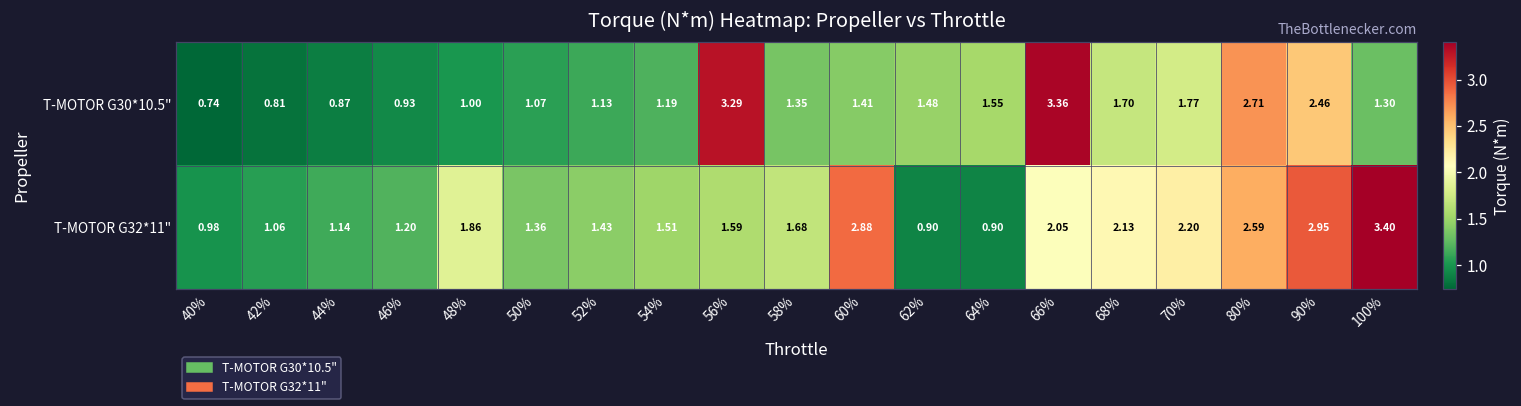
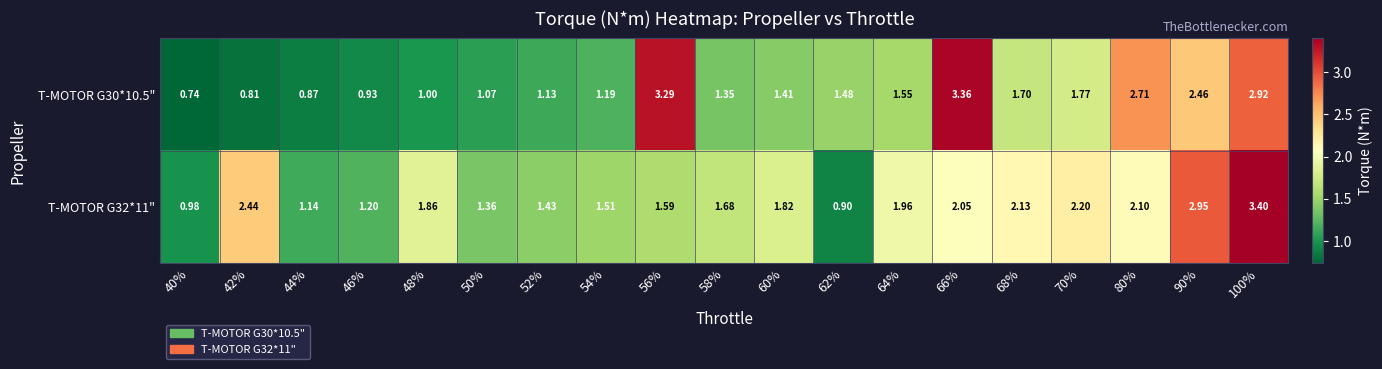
  {
    "T-MOTOR G30*10.5\"": {
      "40%": 0.74,
      "42%": 0.81,
      "44%": 0.87,
      "46%": 0.93,
      "48%": 1.00,
      "50%": 1.07,
      "52%": 1.13,
      "54%": 1.19,
      "56%": 3.29,
      "58%": 1.35,
      "60%": 1.41,
      "62%": 1.48,
      "64%": 1.55,
      "66%": 3.36,
      "68%": 1.70,
      "70%": 1.77,
      "80%": 2.71,
      "90%": 2.46,
-     "100%": 1.30
+     "100%": 2.92
    },
    "T-MOTOR G32*11\"": {
      "40%": 0.98,
-     "42%": 1.06,
+     "42%": 2.44,
      "44%": 1.14,
      "46%": 1.20,
      "48%": 1.86,
      "50%": 1.36,
      "52%": 1.43,
      "54%": 1.51,
      "56%": 1.59,
      "58%": 1.68,
-     "60%": 2.88,
+     "60%": 1.82,
      "62%": 0.90,
-     "64%": 0.90,
+     "64%": 1.96,
      "66%": 2.05,
      "68%": 2.13,
      "70%": 2.20,
-     "80%": 2.59,
+     "80%": 2.10,
      "90%": 2.95,
      "100%": 3.40
    }
  }
